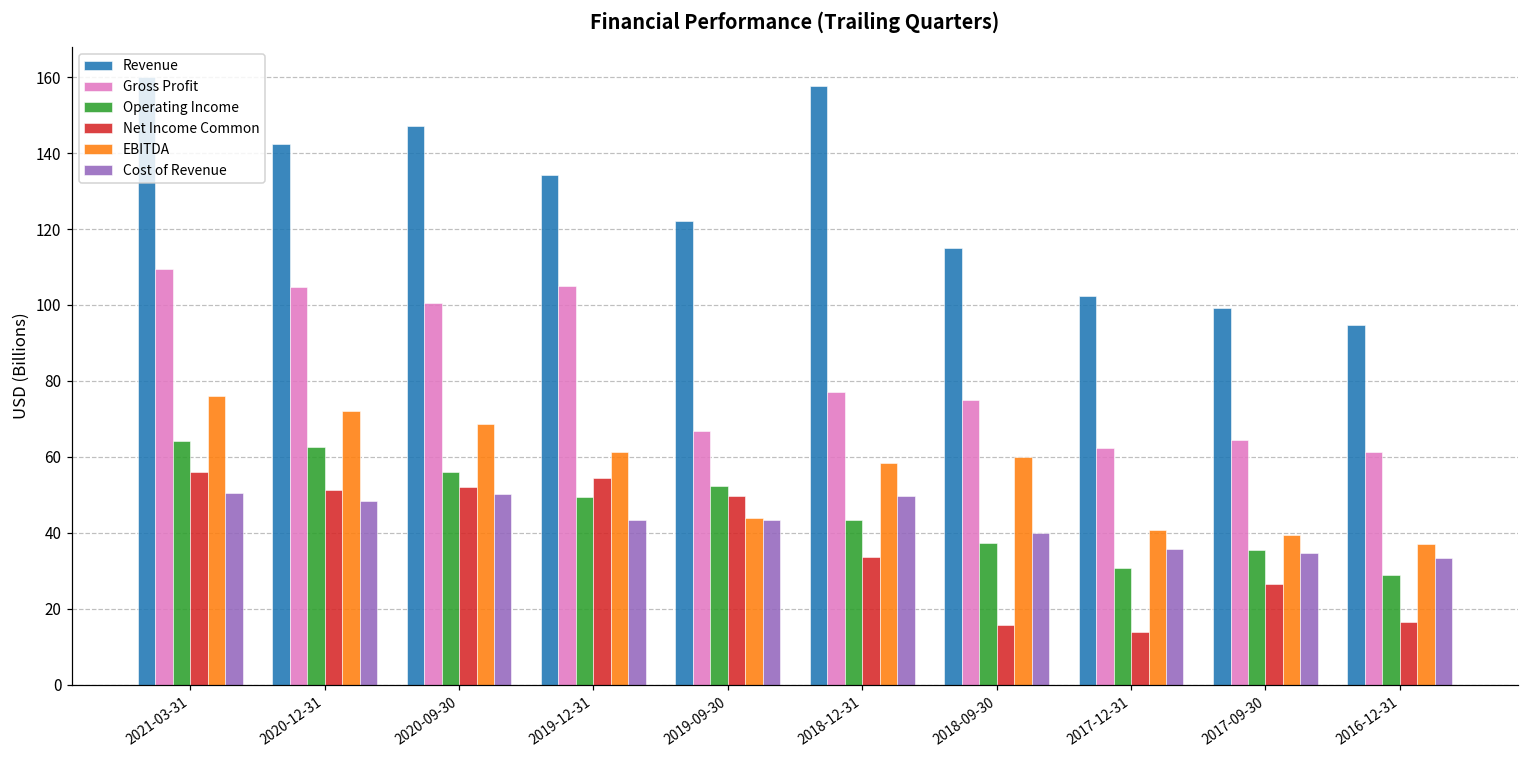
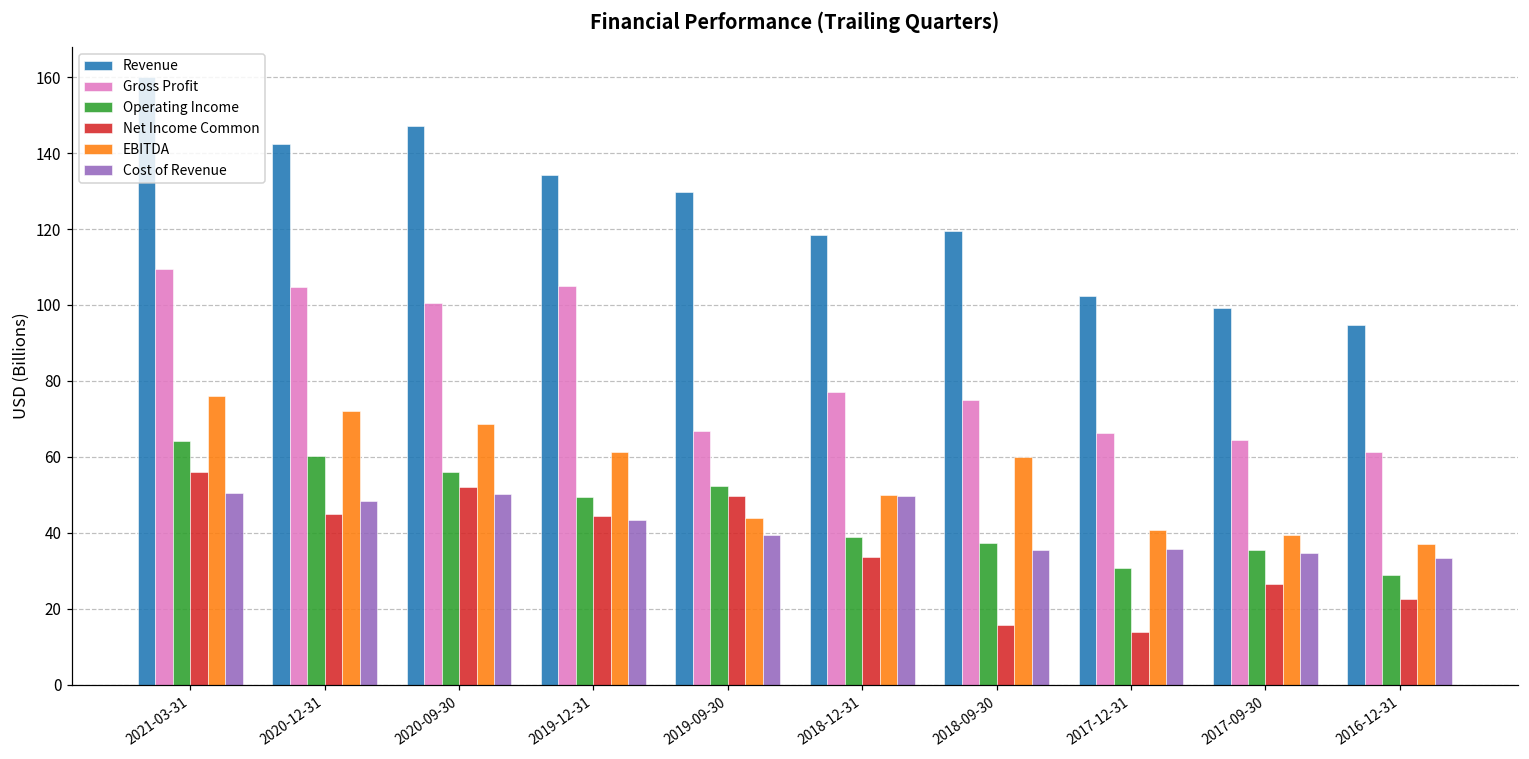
  {
    "Revenue": {
      "2020-12-31": 142,
      "2020-09-30": 147,
      "2019-12-31": 134,
-     "2019-09-30": 122,
-     "2018-12-31": 158,
-     "2018-09-30": 115,
+     "2019-09-30": 130,
+     "2018-12-31": 118,
+     "2018-09-30": 119,
      "2017-12-31": 102,
      "2017-09-30": 99,
      "2016-12-31": 95
    },
    "Gross Profit": {
      "2021-03-31": 109,
      "2020-12-31": 105,
      "2020-09-30": 100,
      "2019-12-31": 105,
      "2019-09-30": 67,
      "2018-12-31": 77,
      "2018-09-30": 75,
-     "2017-12-31": 62,
+     "2017-12-31": 66,
      "2017-09-30": 64,
      "2016-12-31": 61
    },
    "Operating Income": {
      "2021-03-31": 64,
-     "2020-12-31": 63,
+     "2020-12-31": 60,
      "2020-09-30": 56,
      "2019-12-31": 49,
      "2019-09-30": 52,
-     "2018-12-31": 43,
+     "2018-12-31": 39,
      "2018-09-30": 37,
      "2017-12-31": 31,
      "2017-09-30": 35,
      "2016-12-31": 29
    },
    "Net Income Common": {
      "2021-03-31": 56,
-     "2020-12-31": 51,
+     "2020-12-31": 45,
      "2020-09-30": 52,
-     "2019-12-31": 55,
+     "2019-12-31": 44,
      "2019-09-30": 50,
      "2018-12-31": 34,
      "2018-09-30": 16,
      "2017-12-31": 14,
      "2017-09-30": 26,
-     "2016-12-31": 16
+     "2016-12-31": 23
    },
    "EBITDA": {
      "2021-03-31": 76,
      "2020-12-31": 72,
      "2020-09-30": 69,
      "2019-12-31": 61,
      "2019-09-30": 44,
-     "2018-12-31": 58,
+     "2018-12-31": 50,
      "2018-09-30": 60,
      "2017-12-31": 41,
      "2017-09-30": 39,
      "2016-12-31": 37
    },
    "Cost of Revenue": {
      "2021-03-31": 51,
      "2020-12-31": 49,
      "2020-09-30": 50,
      "2019-12-31": 43,
-     "2019-09-30": 43,
+     "2019-09-30": 39,
      "2018-12-31": 50,
-     "2018-09-30": 40,
+     "2018-09-30": 36,
      "2017-12-31": 36,
      "2017-09-30": 35,
      "2016-12-31": 33
    }
  }
